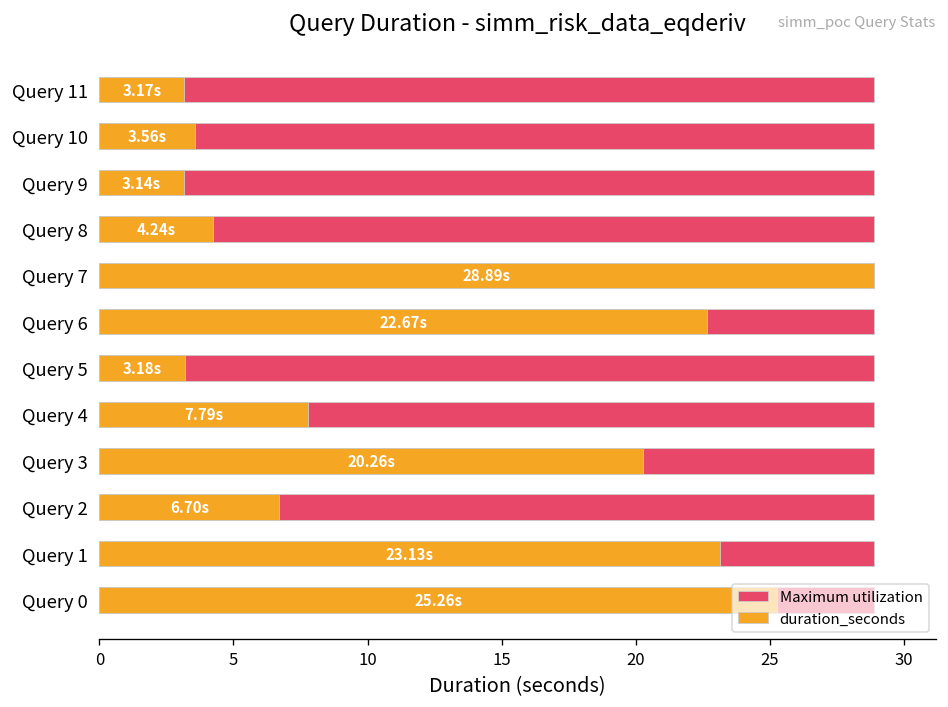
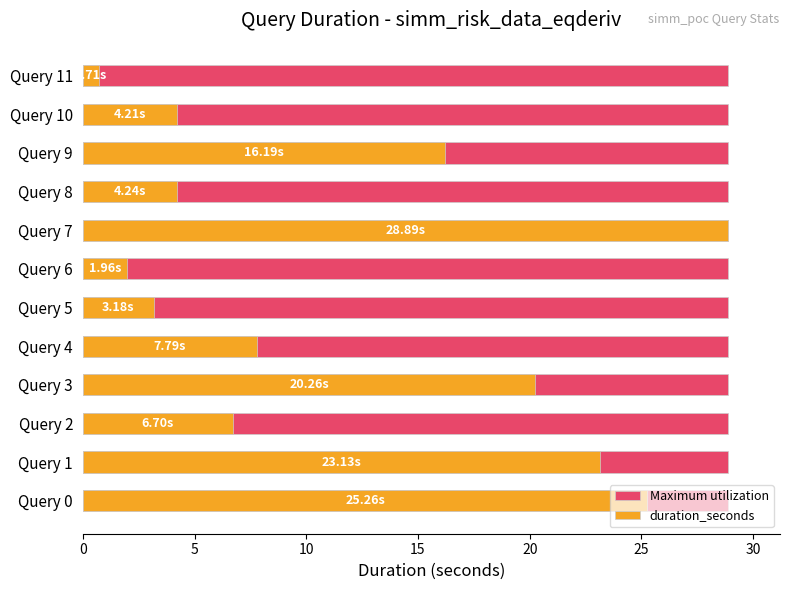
  {
    "Maximum utilization": {
      "Query 7": "28.89s"
    },
    "duration_seconds": {
-     "Query 11": "3.17s",
-     "Query 10": "3.56s",
-     "Query 9": "3.14s",
+     "Query 11": "0.71s",
+     "Query 10": "4.21s",
+     "Query 9": "16.19s",
      "Query 7": "28.89s",
-     "Query 6": "22.67s"
+     "Query 6": "1.96s"
    }
  }
